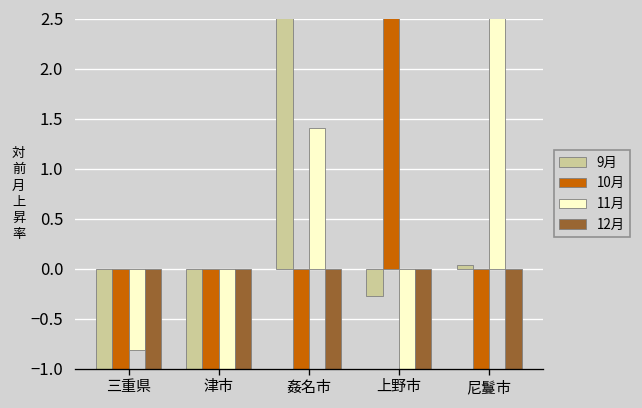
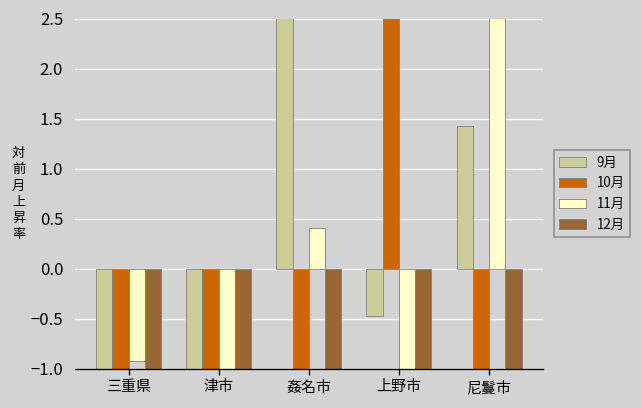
  {
    "9月": {
-     "上野市": -0.3,
-     "尼鬘市": 0.0
+     "上野市": -0.5,
+     "尼鬘市": 1.4
    },
    "11月": {
-     "三重県": -0.8,
-     "姦名市": 1.4
+     "三重県": -0.9,
+     "姦名市": 0.4
    }
  }
